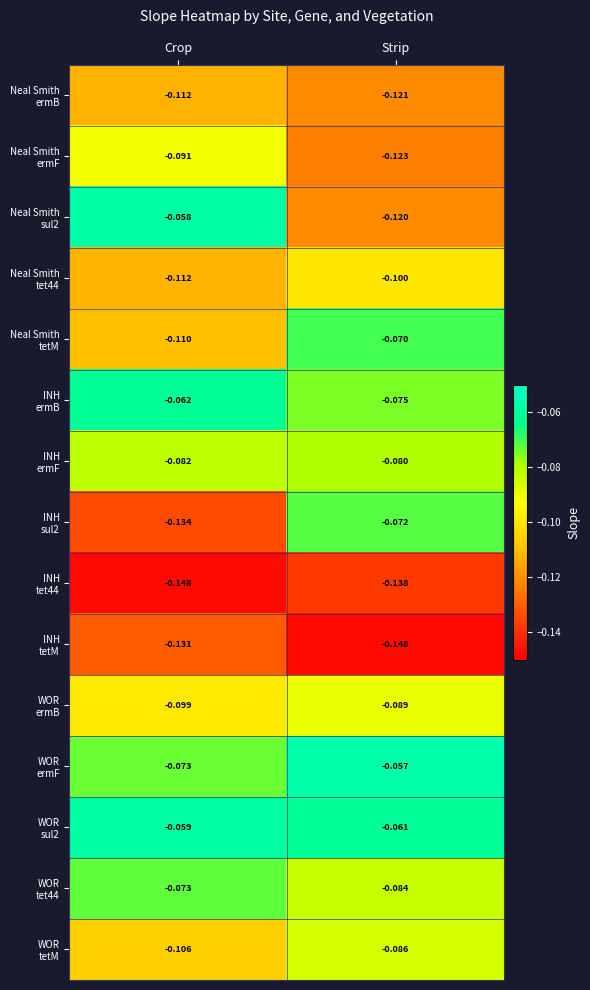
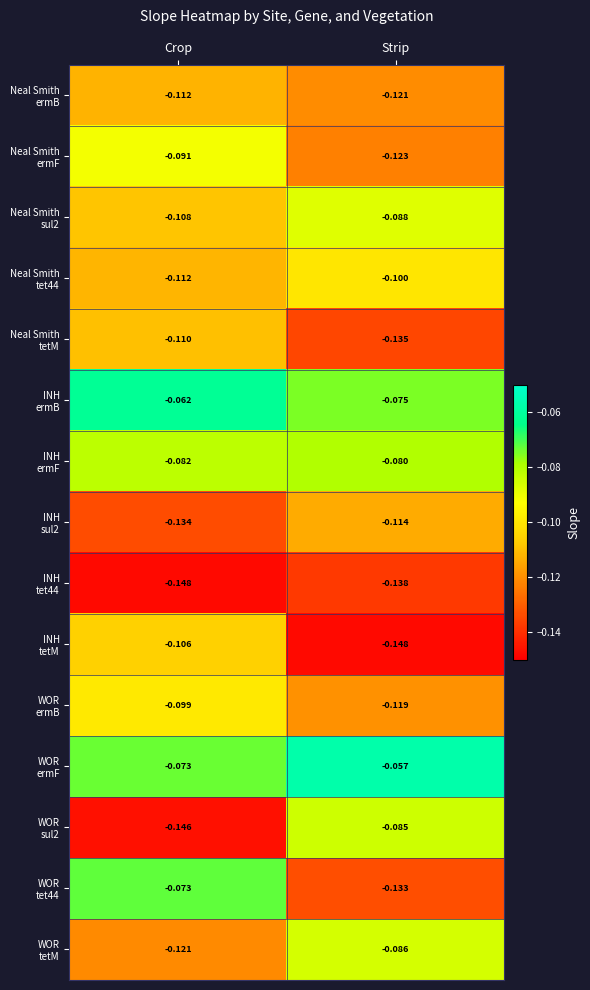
  {
    "Neal Smith ermB": {
      "Crop": -0.112,
      "Strip": -0.121
    },
    "Neal Smith ermF": {
      "Crop": -0.091,
      "Strip": -0.123
    },
    "Neal Smith sul2": {
-     "Crop": -0.058,
-     "Strip": -0.120
+     "Crop": -0.108,
+     "Strip": -0.088
    },
    "Neal Smith tet44": {
      "Crop": -0.112,
      "Strip": -0.100
    },
    "Neal Smith tetM": {
      "Crop": -0.110,
-     "Strip": -0.070
+     "Strip": -0.135
    },
    "INH ermB": {
      "Crop": -0.062,
      "Strip": -0.075
    },
    "INH ermF": {
      "Crop": -0.082,
      "Strip": -0.080
    },
    "INH sul2": {
      "Crop": -0.134,
-     "Strip": -0.072
+     "Strip": -0.114
    },
    "INH tet44": {
      "Crop": -0.148,
      "Strip": -0.138
    },
    "INH tetM": {
-     "Crop": -0.131,
+     "Crop": -0.106,
      "Strip": -0.148
    },
    "WOR ermB": {
      "Crop": -0.099,
-     "Strip": -0.089
+     "Strip": -0.119
    },
    "WOR ermF": {
      "Crop": -0.073,
      "Strip": -0.057
    },
    "WOR sul2": {
-     "Crop": -0.059,
-     "Strip": -0.061
+     "Crop": -0.146,
+     "Strip": -0.085
    },
    "WOR tet44": {
      "Crop": -0.073,
-     "Strip": -0.084
+     "Strip": -0.133
    },
    "WOR tetM": {
-     "Crop": -0.106,
+     "Crop": -0.121,
      "Strip": -0.086
    }
  }
